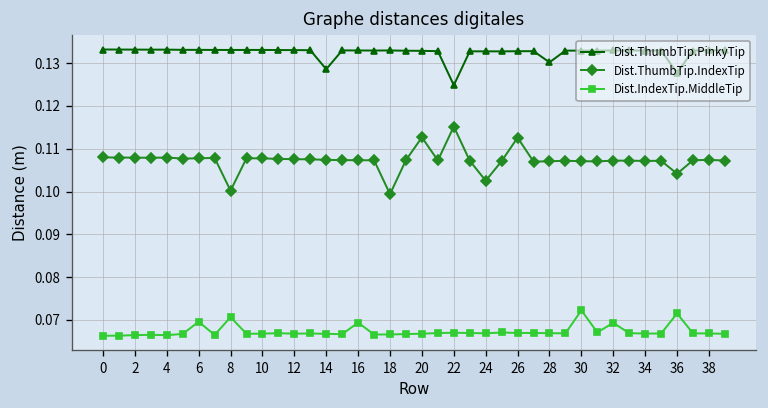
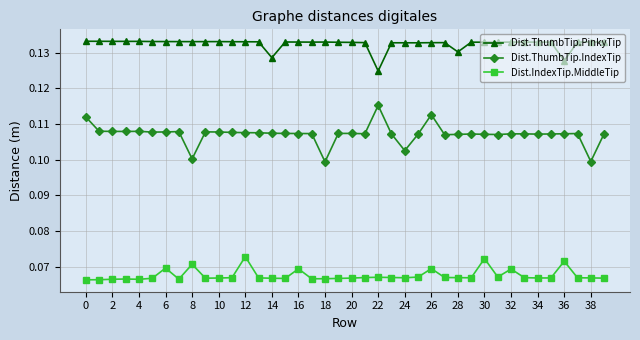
  {
    "Dist.ThumbTip.PinkyTip": {
      "0": 0.133,
      "2": 0.133,
      "4": 0.133,
      "6": 0.133,
      "8": 0.133,
      "10": 0.133,
      "12": 0.133,
      "14": 0.129,
      "16": 0.133,
      "18": 0.133,
      "20": 0.133,
      "22": 0.125,
      "24": 0.133,
      "26": 0.133,
      "28": 0.130
    },
    "Dist.ThumbTip.IndexTip": {
-     "0": 0.108,
+     "0": 0.112,
      "2": 0.108,
      "4": 0.108,
      "6": 0.108,
      "8": 0.100,
      "10": 0.108,
      "12": 0.108,
      "14": 0.107,
      "16": 0.107,
      "18": 0.099,
-     "20": 0.113,
+     "20": 0.107,
      "22": 0.115,
      "24": 0.103,
      "26": 0.113,
      "28": 0.107,
      "30": 0.107,
      "32": 0.107,
      "34": 0.107,
-     "36": 0.104,
-     "38": 0.107
+     "36": 0.107,
+     "38": 0.099
    },
    "Dist.IndexTip.MiddleTip": {
      "0": 0.066,
      "2": 0.066,
      "4": 0.066,
      "6": 0.070,
      "8": 0.071,
      "10": 0.067,
-     "12": 0.067,
+     "12": 0.073,
      "14": 0.067,
      "16": 0.069,
      "18": 0.067,
      "20": 0.067,
      "22": 0.067,
      "24": 0.067,
-     "26": 0.067,
+     "26": 0.069,
      "28": 0.067,
      "30": 0.072,
      "32": 0.069,
      "34": 0.067,
      "36": 0.072,
      "38": 0.067
    }
  }
